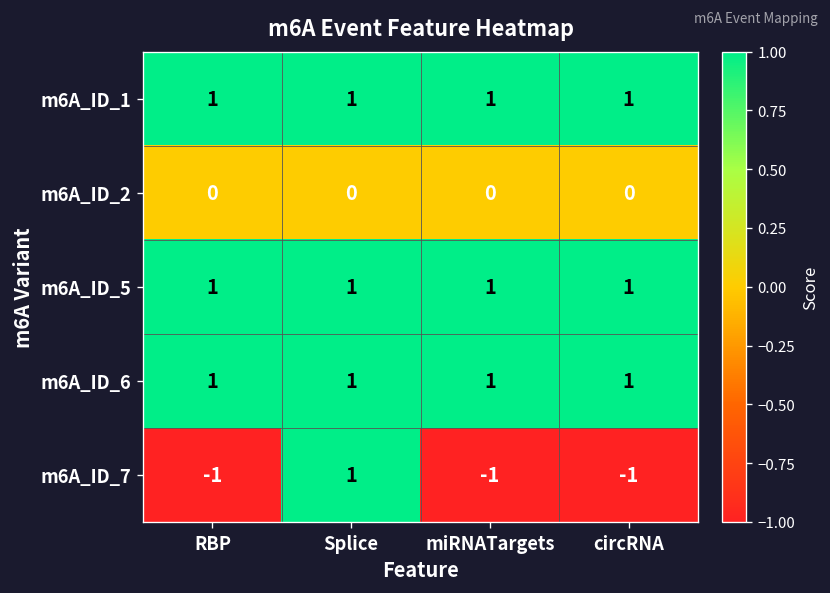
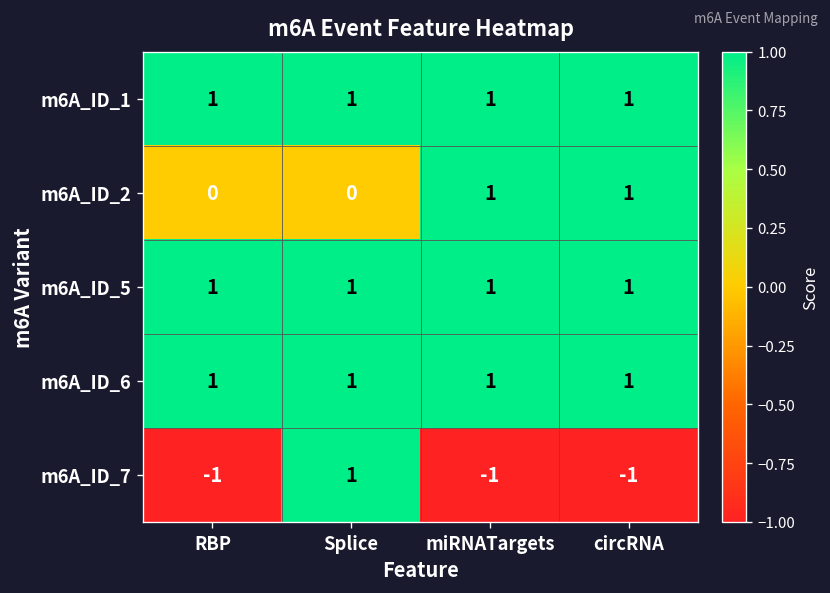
  {
    "m6A_ID_1": {
      "RBP": 1,
      "Splice": 1,
      "miRNATargets": 1,
      "circRNA": 1
    },
    "m6A_ID_2": {
      "RBP": 0,
      "Splice": 0,
-     "miRNATargets": 0,
-     "circRNA": 0
+     "miRNATargets": 1,
+     "circRNA": 1
    },
    "m6A_ID_5": {
      "RBP": 1,
      "Splice": 1,
      "miRNATargets": 1,
      "circRNA": 1
    },
    "m6A_ID_6": {
      "RBP": 1,
      "Splice": 1,
      "miRNATargets": 1,
      "circRNA": 1
    },
    "m6A_ID_7": {
      "RBP": -1,
      "Splice": 1,
      "miRNATargets": -1,
      "circRNA": -1
    }
  }
